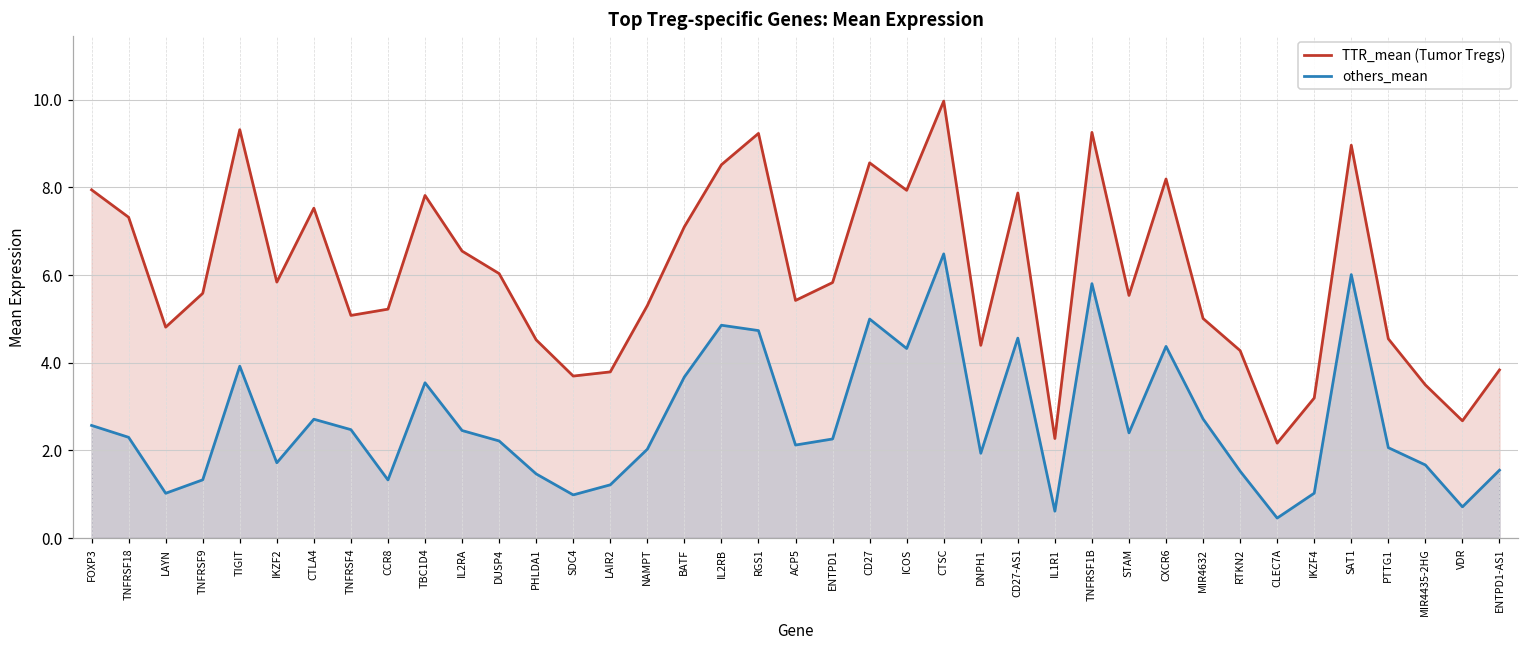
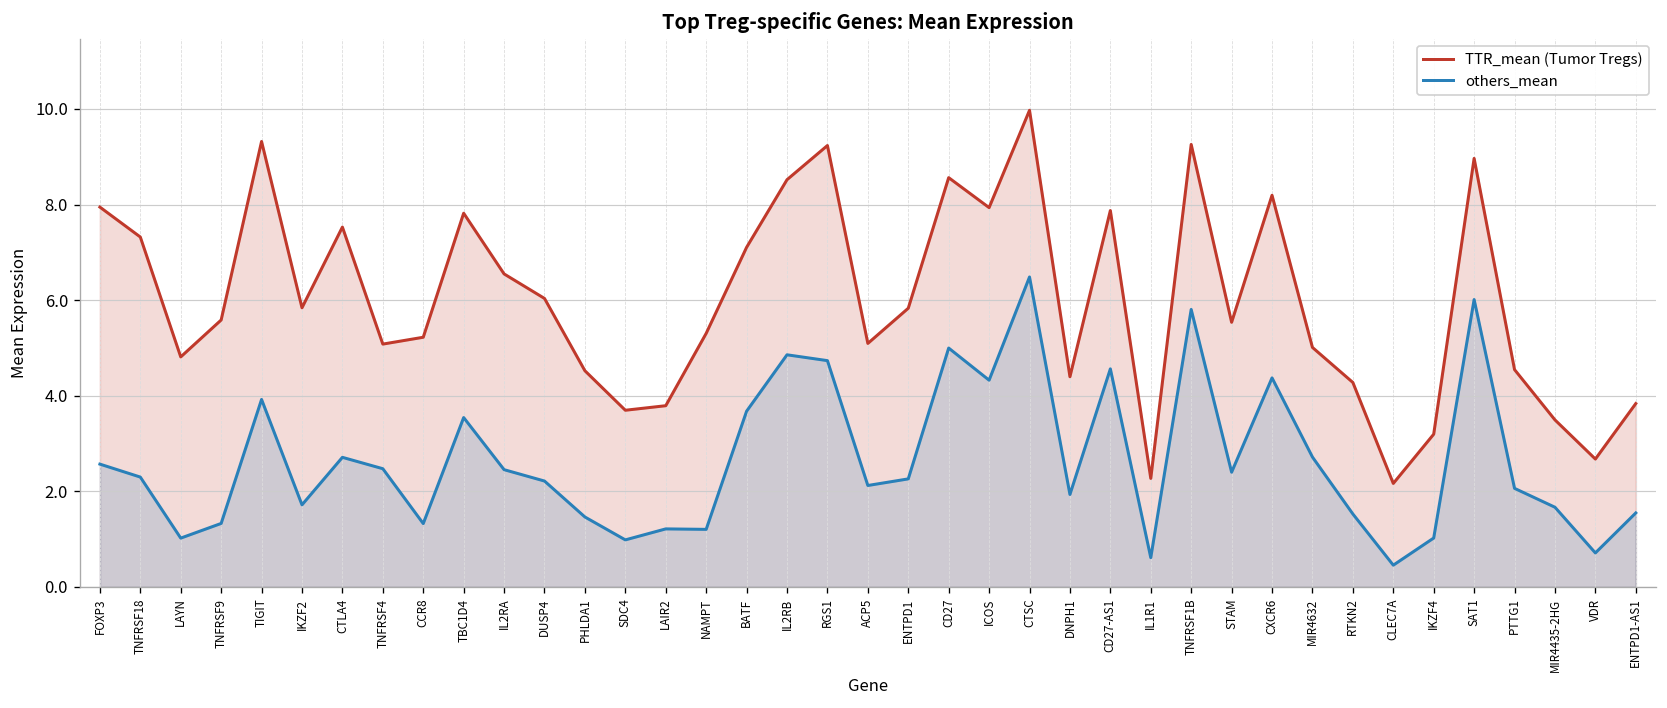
  {
    "TTR_mean (Tumor Tregs)": {
      "FOXP3": 7.9,
      "TNFRSF18": 7.3,
      "LAYN": 4.8,
      "TNFRSF9": 5.6,
      "TIGIT": 9.3,
      "IKZF2": 5.8,
      "CTLA4": 7.5,
      "TNFRSF4": 5.1,
      "CCR8": 5.2,
      "TBC1D4": 7.8,
      "IL2RA": 6.5,
      "DUSP4": 6.0,
      "PHLDA1": 4.5,
      "SDC4": 3.7,
      "LAIR2": 3.8,
      "NAMPT": 5.3,
      "BATF": 7.1,
      "IL2RB": 8.5,
      "RGS1": 9.2,
-     "ACP5": 5.4,
+     "ACP5": 5.1,
      "ENTPD1": 5.8,
      "CD27": 8.6,
      "ICOS": 7.9,
      "CTSC": 10.0,
      "DNPH1": 4.4,
      "CD27-AS1": 7.9,
      "IL1R1": 2.3,
      "TNFRSF1B": 9.3,
      "STAM": 5.5,
      "CXCR6": 8.2,
      "MIR4632": 5.0,
      "RTKN2": 4.3,
      "CLEC7A": 2.2,
      "IKZF4": 3.2,
      "SAT1": 9.0,
      "PTTG1": 4.5,
      "MIR4435-2HG": 3.5,
      "VDR": 2.7,
      "ENTPD1-AS1": 3.8
    },
    "others_mean": {
      "FOXP3": 2.6,
      "TNFRSF18": 2.3,
      "LAYN": 1.0,
      "TNFRSF9": 1.3,
      "TIGIT": 3.9,
      "IKZF2": 1.7,
      "CTLA4": 2.7,
      "TNFRSF4": 2.5,
      "CCR8": 1.3,
      "TBC1D4": 3.5,
      "IL2RA": 2.5,
      "DUSP4": 2.2,
      "PHLDA1": 1.5,
      "SDC4": 1.0,
      "LAIR2": 1.2,
-     "NAMPT": 2.0,
+     "NAMPT": 1.2,
      "BATF": 3.7,
      "IL2RB": 4.9,
      "RGS1": 4.7,
      "ACP5": 2.1,
      "ENTPD1": 2.3,
      "CD27": 5.0,
      "ICOS": 4.3,
      "CTSC": 6.5,
      "DNPH1": 1.9,
      "CD27-AS1": 4.6,
      "IL1R1": 0.6,
      "TNFRSF1B": 5.8,
      "STAM": 2.4,
      "CXCR6": 4.4,
      "MIR4632": 2.7,
      "RTKN2": 1.5,
      "CLEC7A": 0.5,
      "IKZF4": 1.0,
      "SAT1": 6.0,
      "PTTG1": 2.1,
      "MIR4435-2HG": 1.7,
      "VDR": 0.7,
      "ENTPD1-AS1": 1.5
    }
  }
